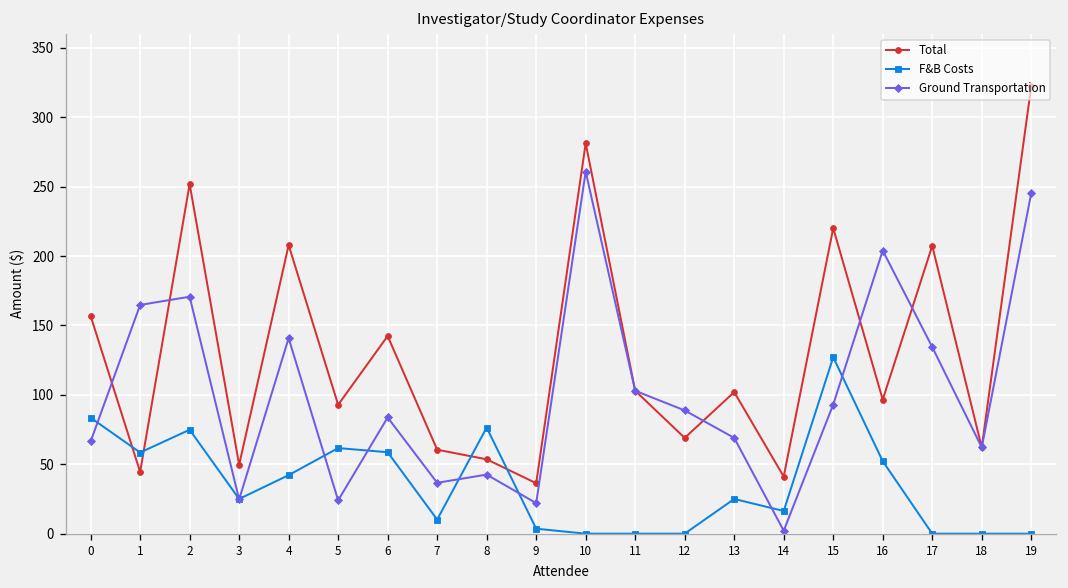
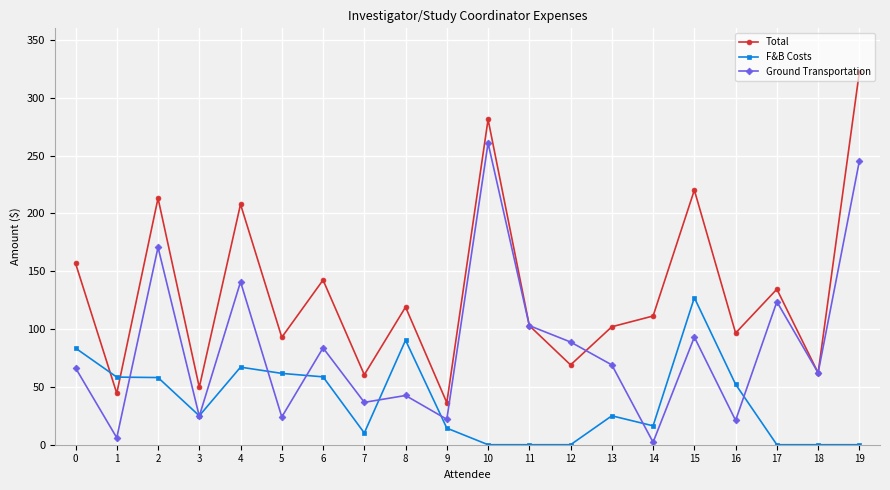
  {
    "Total": {
      "0": 157,
      "1": 44,
-     "2": 252,
+     "2": 213,
      "3": 50,
      "4": 208,
      "5": 93,
      "6": 142,
      "7": 61,
-     "8": 54,
+     "8": 119,
      "9": 36,
      "10": 281,
      "12": 69,
      "13": 102,
-     "14": 41,
+     "14": 111,
      "15": 220,
      "16": 97,
-     "17": 207
+     "17": 134
    },
    "F&B Costs": {
      "0": 84,
      "1": 58,
-     "2": 75,
-     "4": 42,
+     "2": 58,
+     "4": 67,
      "5": 62,
      "6": 59,
      "7": 10,
-     "8": 76,
-     "9": 4,
+     "8": 90,
+     "9": 14,
      "10": 0,
      "11": 0,
      "12": 0,
      "13": 25,
      "14": 16,
      "15": 127,
      "16": 52,
      "17": 0,
      "18": 0,
      "19": 0
    },
    "Ground Transportation": {
      "0": 66,
-     "1": 165,
+     "1": 6,
      "2": 171,
      "4": 141,
      "5": 24,
      "6": 84,
      "7": 37,
      "8": 43,
      "9": 22,
      "10": 261,
      "12": 89,
      "13": 69,
      "14": 2,
      "15": 93,
-     "16": 204,
-     "17": 134,
+     "16": 21,
+     "17": 124,
      "19": 245
    }
  }
